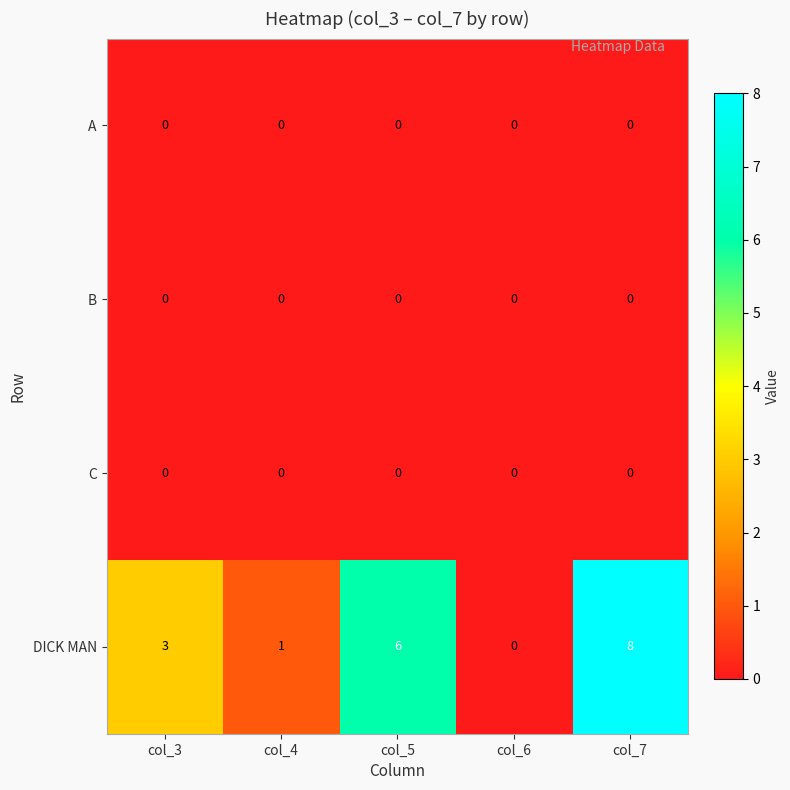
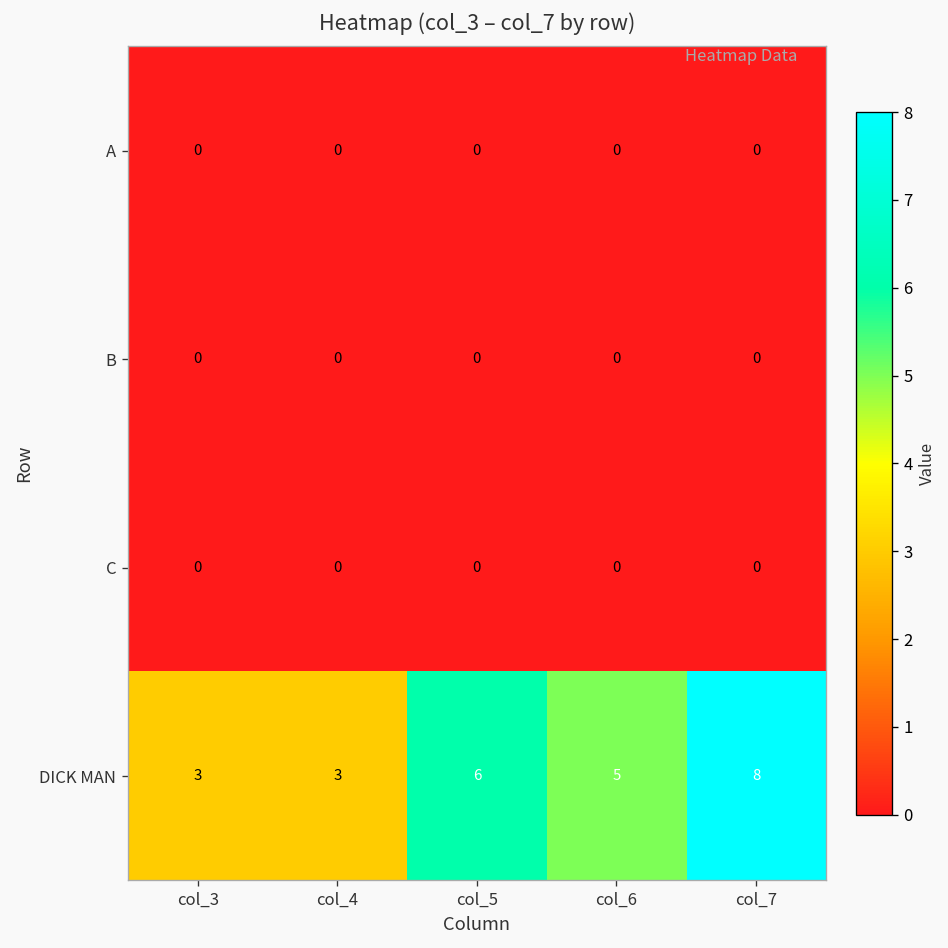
  {
    "A": {
      "col_3": 0,
      "col_4": 0,
      "col_5": 0,
      "col_6": 0,
      "col_7": 0
    },
    "B": {
      "col_3": 0,
      "col_4": 0,
      "col_5": 0,
      "col_6": 0,
      "col_7": 0
    },
    "C": {
      "col_3": 0,
      "col_4": 0,
      "col_5": 0,
      "col_6": 0,
      "col_7": 0
    },
    "DICK MAN": {
      "col_3": 3,
-     "col_4": 1,
+     "col_4": 3,
      "col_5": 6,
-     "col_6": 0,
+     "col_6": 5,
      "col_7": 8
    }
  }
